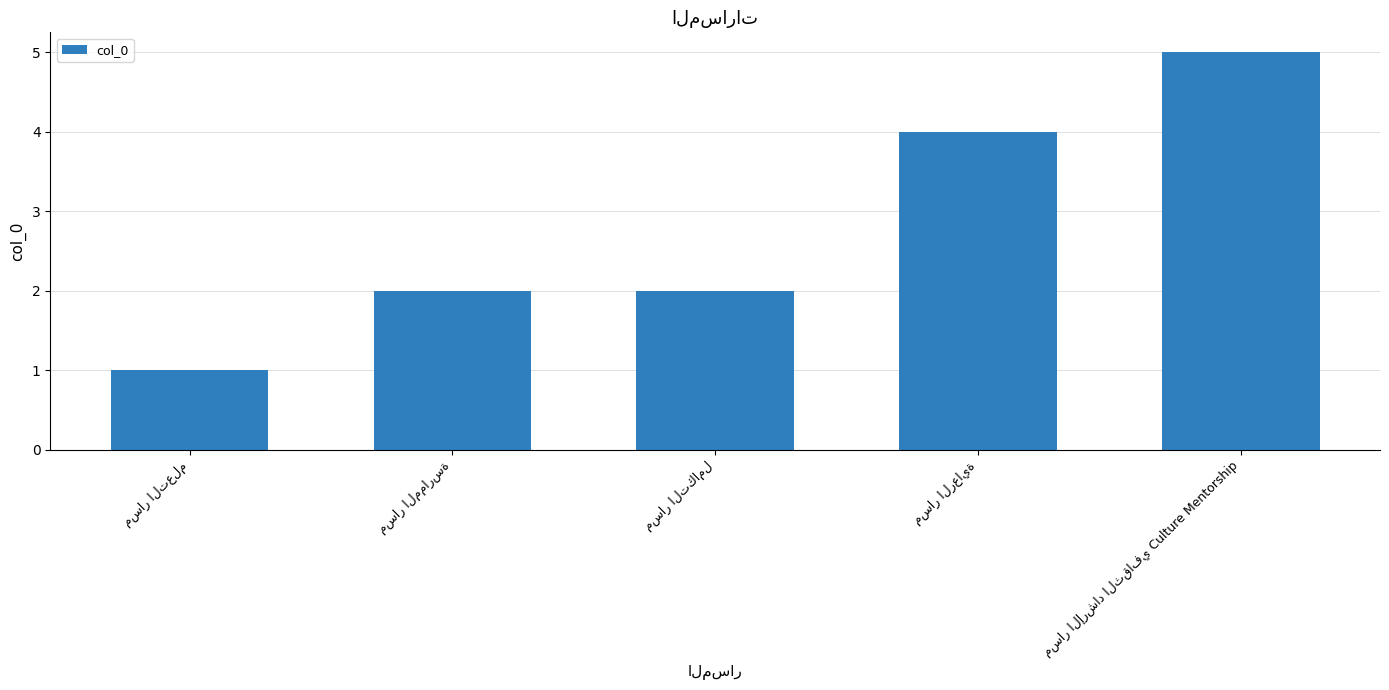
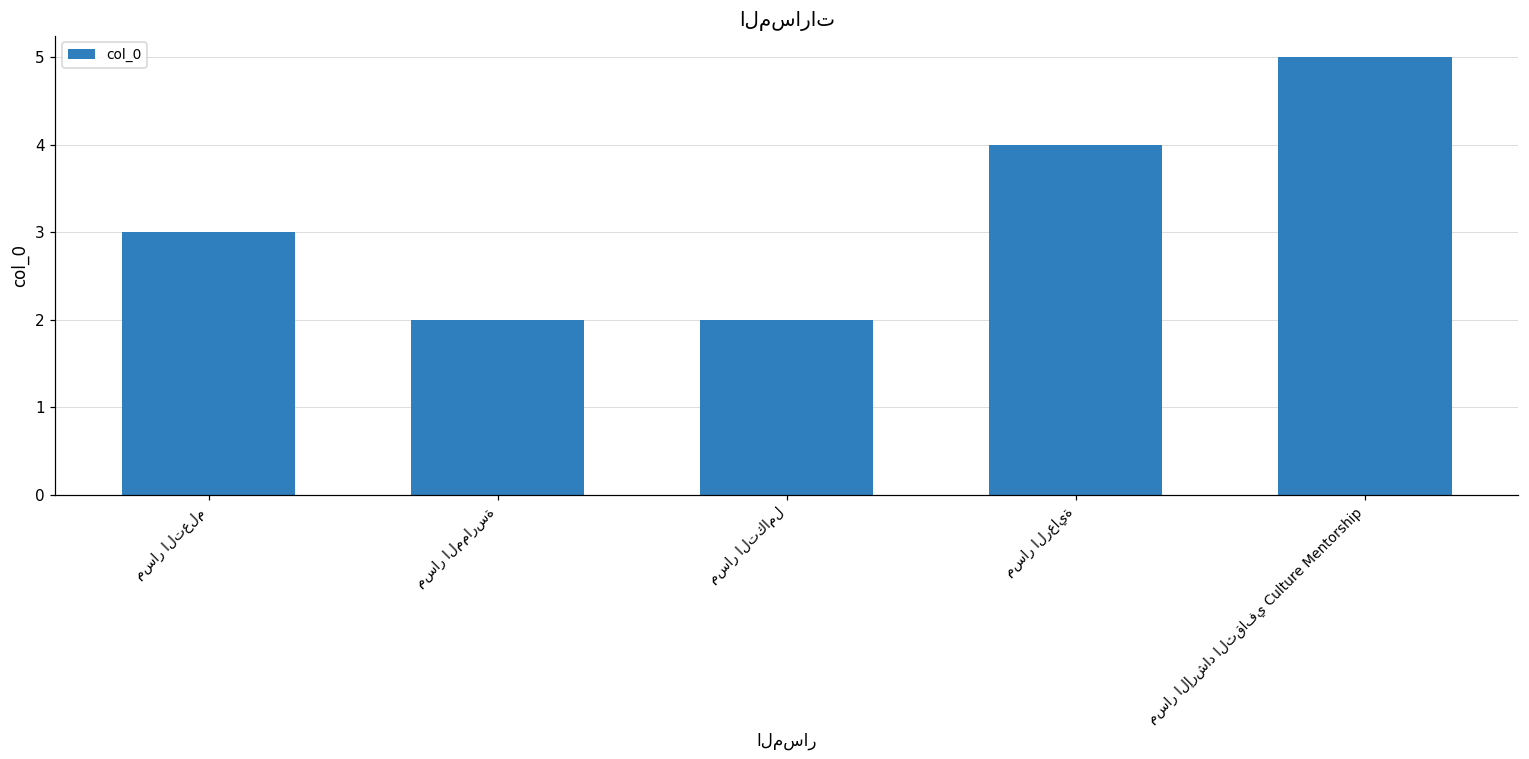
  {
-   "مسار التعلم": 1,
+   "مسار التعلم": 3,
    "مسار الممارسة": 2,
    "مسار التكامل": 2,
    "مسار الرعاية": 4,
    "مسار الإرشاد الثقافي Culture Mentorship": 5
  }
